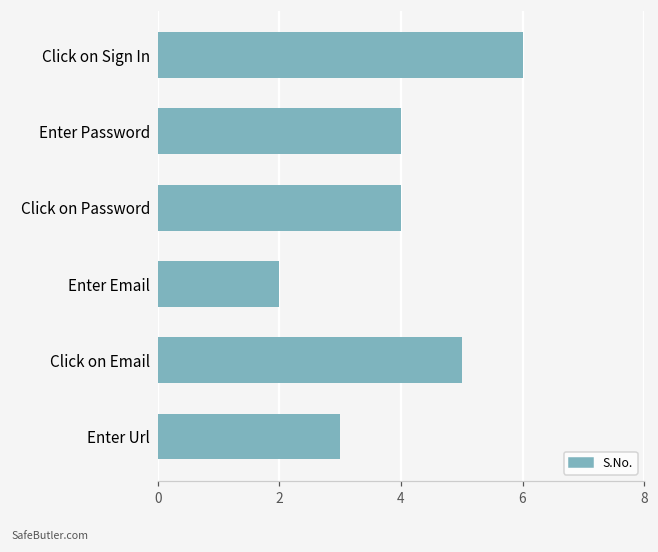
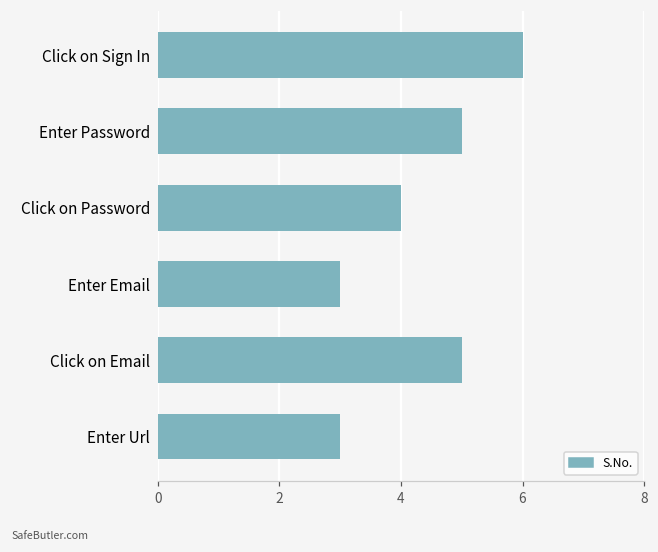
  {
    "Click on Sign In": 6,
-   "Enter Password": 4,
+   "Enter Password": 5,
    "Click on Password": 4,
-   "Enter Email": 2,
+   "Enter Email": 3,
    "Click on Email": 5,
    "Enter Url": 3
  }
